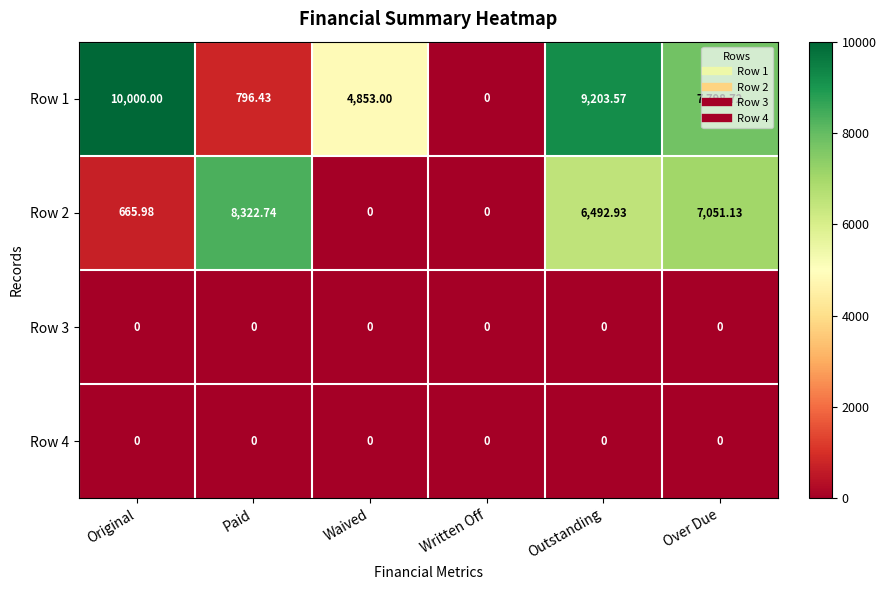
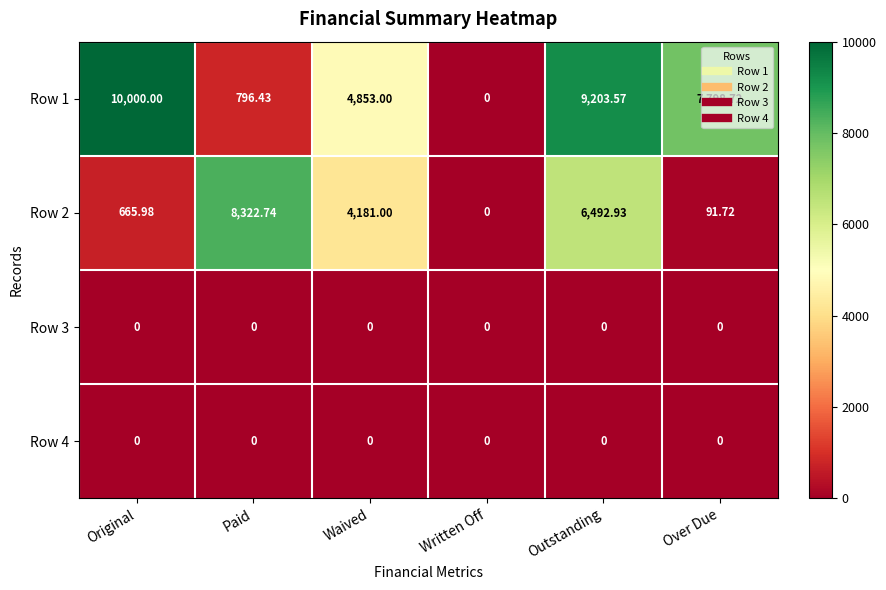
  {
    "Row 1": {
      "Original": "10,000.00",
      "Paid": "796.43",
      "Waived": "4,853.00",
      "Written Off": "0",
      "Outstanding": "9,203.57"
    },
    "Row 2": {
      "Original": "665.98",
      "Paid": "8,322.74",
-     "Waived": "0",
+     "Waived": "4,181.00",
      "Written Off": "0",
      "Outstanding": "6,492.93",
-     "Over Due": "7,051.13"
+     "Over Due": "91.72"
    },
    "Row 3": {
      "Original": "0",
      "Paid": "0",
      "Waived": "0",
      "Written Off": "0",
      "Outstanding": "0",
      "Over Due": "0"
    },
    "Row 4": {
      "Original": "0",
      "Paid": "0",
      "Waived": "0",
      "Written Off": "0",
      "Outstanding": "0",
      "Over Due": "0"
    }
  }
